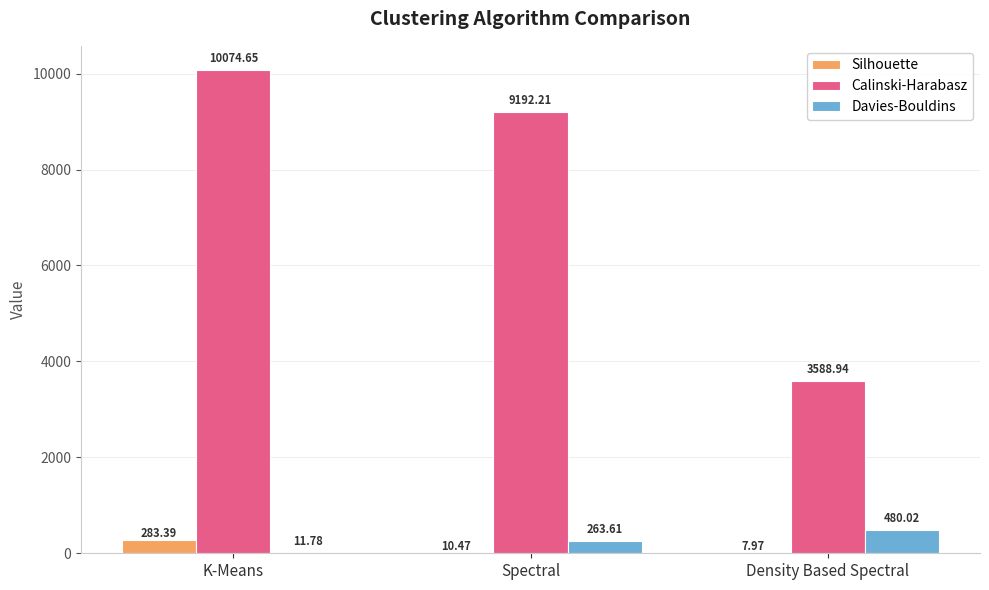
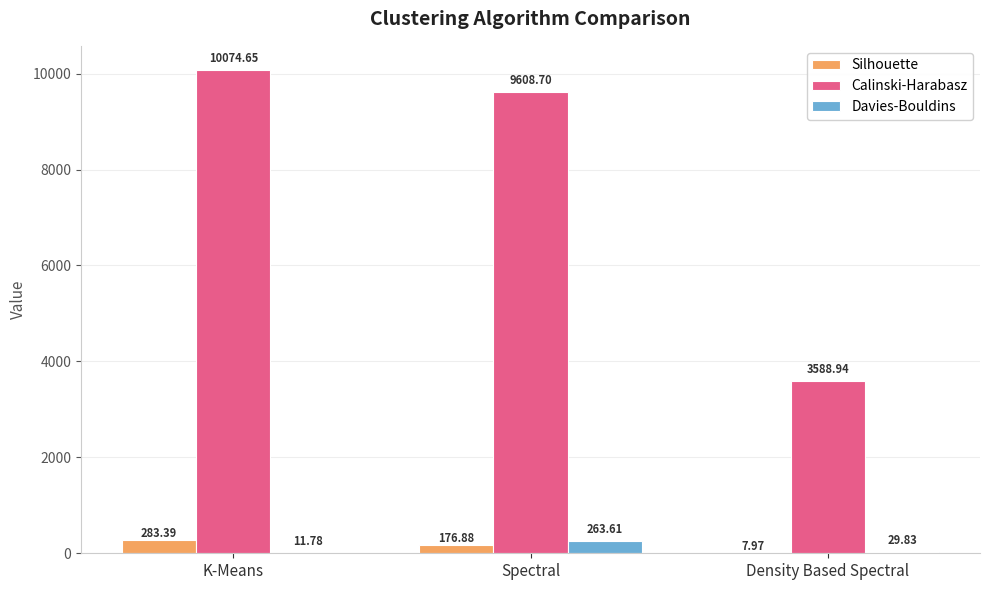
  {
    "Silhouette": {
      "K-Means": 283.39,
-     "Spectral": 10.47,
+     "Spectral": 176.88,
      "Density Based Spectral": 7.97
    },
    "Calinski-Harabasz": {
      "K-Means": 10074.65,
-     "Spectral": 9192.21,
+     "Spectral": 9608.70,
      "Density Based Spectral": 3588.94
    },
    "Davies-Bouldins": {
      "K-Means": 11.78,
      "Spectral": 263.61,
-     "Density Based Spectral": 480.02
+     "Density Based Spectral": 29.83
    }
  }
